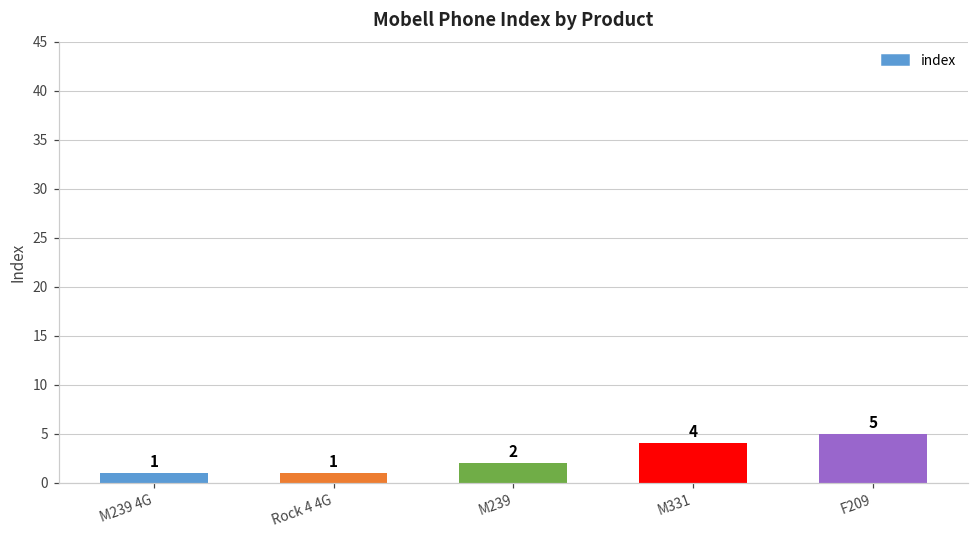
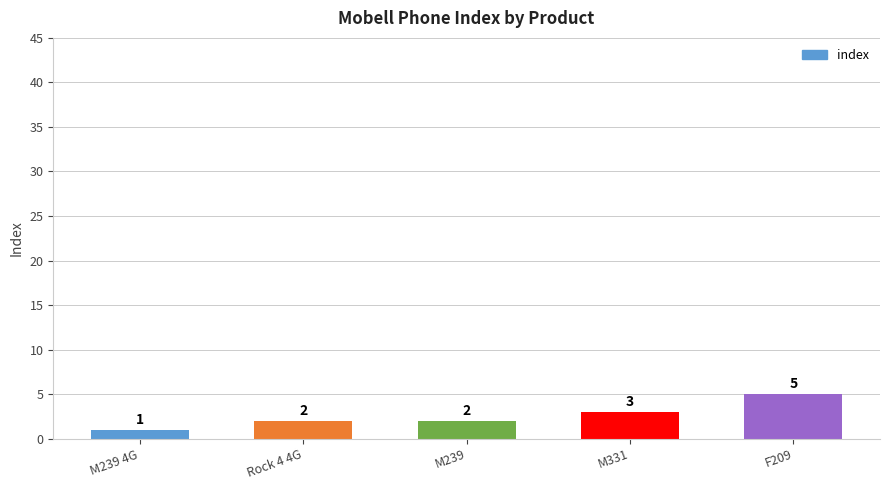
  {
    "M239 4G": 1,
-   "Rock 4 4G": 1,
+   "Rock 4 4G": 2,
    "M239": 2,
-   "M331": 4,
+   "M331": 3,
    "F209": 5
  }
